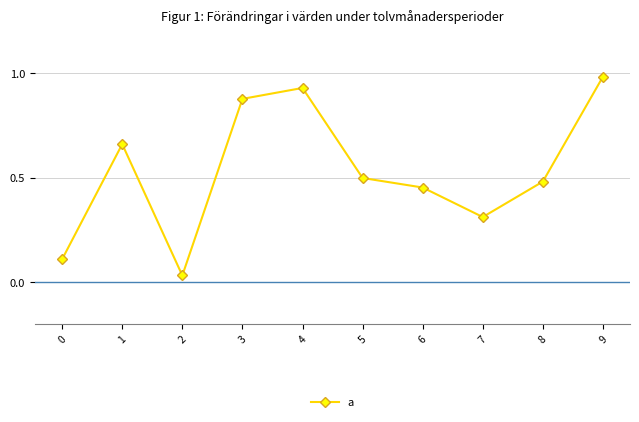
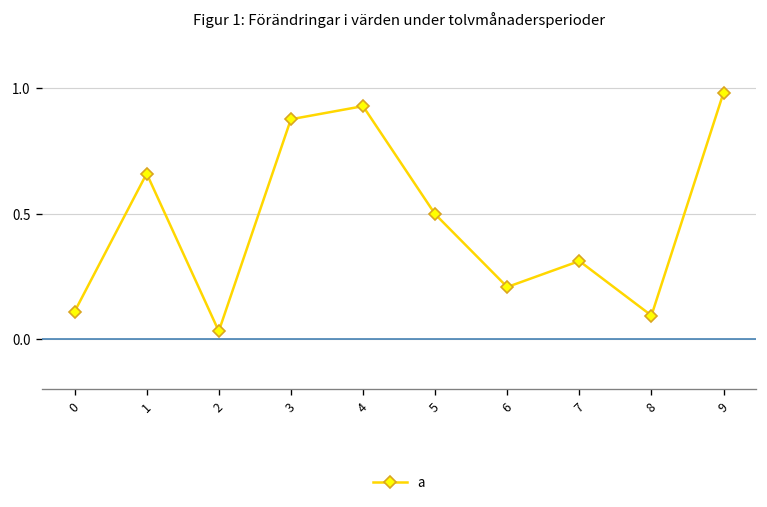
  {
    "0": 0.11,
    "1": 0.66,
    "2": 0.03,
    "3": 0.88,
    "4": 0.93,
    "5": 0.50,
-   "6": 0.45,
+   "6": 0.21,
    "7": 0.31,
-   "8": 0.48,
+   "8": 0.09,
    "9": 0.98
  }
